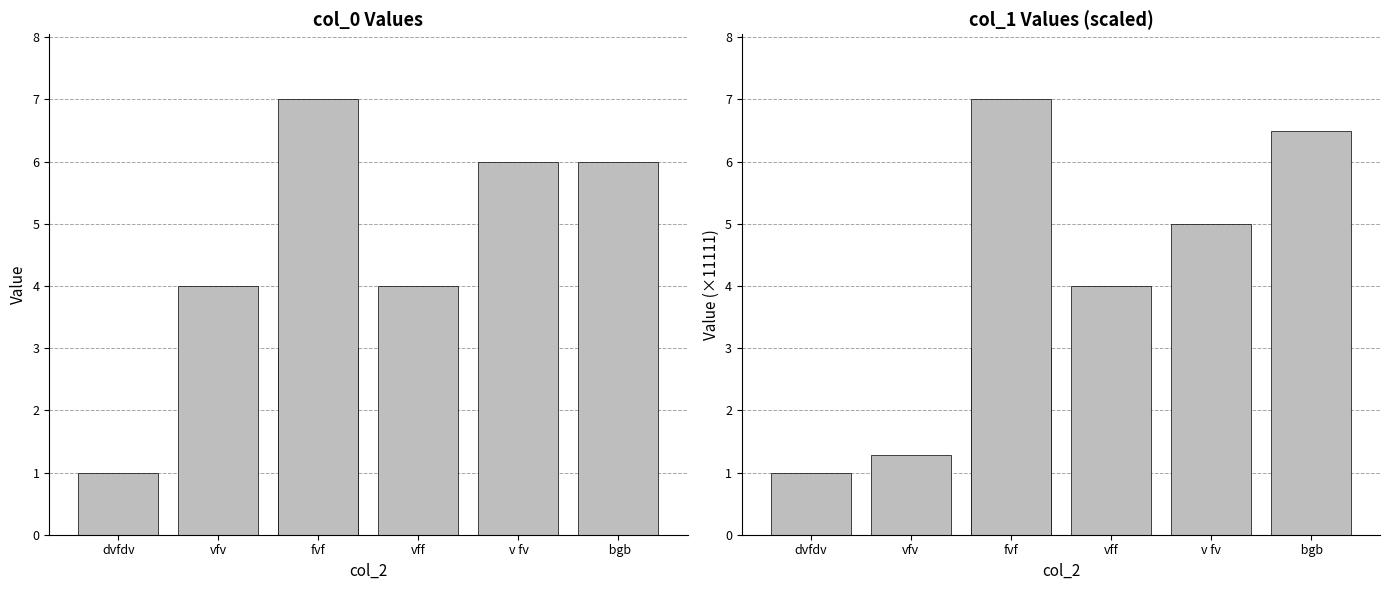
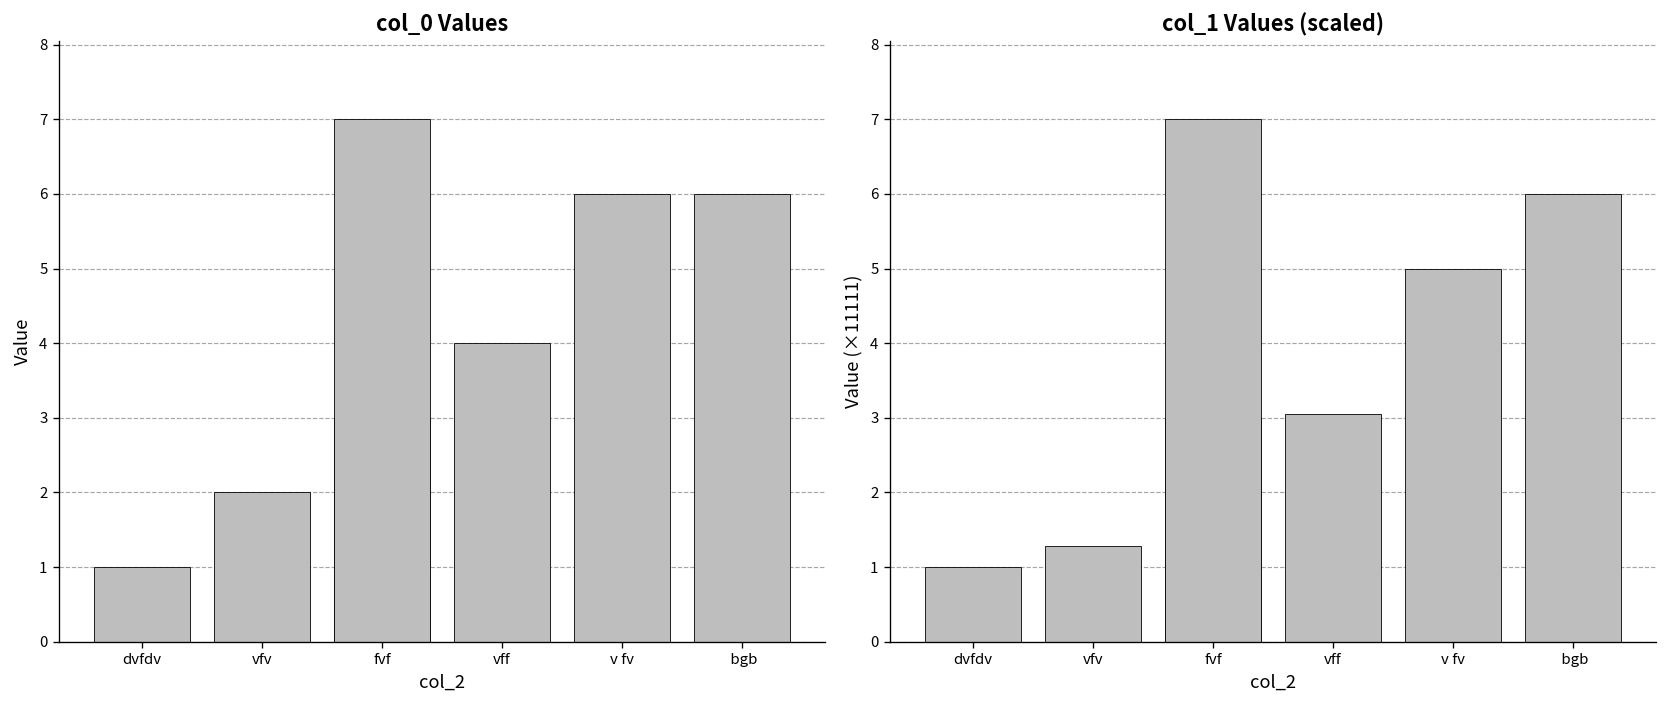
  {
    "col_0 Values": {
      "dvfdv": 1,
-     "vfv": 4,
+     "vfv": 2,
      "vff": 4,
      "v fv": 6,
      "bgb": 6
    },
    "col_1 Values (scaled)": {
      "dvfdv": 1.0,
      "vfv": 1.3,
-     "vff": 4.0,
+     "vff": 3.1,
      "v fv": 5.0,
-     "bgb": 6.5
+     "bgb": 6.0
    }
  }
